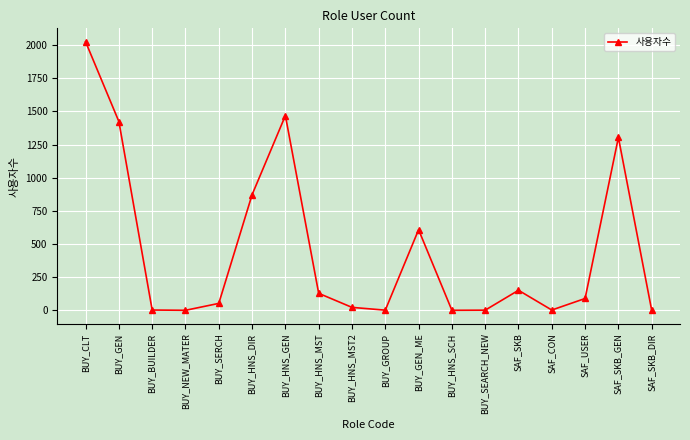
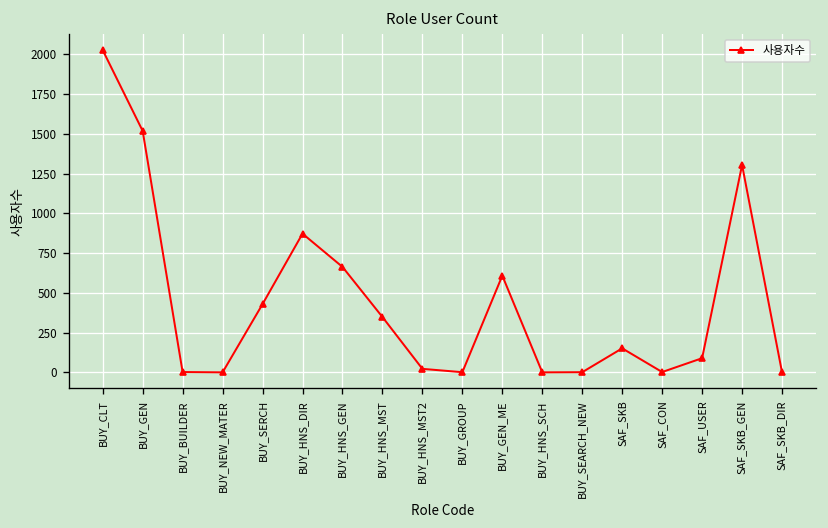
  {
    "BUY_CLT": 2030,
-   "BUY_GEN": 1420,
+   "BUY_GEN": 1520,
    "BUY_BUILDER": 0,
    "BUY_NEW_MATER": 0,
-   "BUY_SERCH": 50,
+   "BUY_SERCH": 430,
    "BUY_HNS_DIR": 870,
-   "BUY_HNS_GEN": 1470,
-   "BUY_HNS_MST": 130,
+   "BUY_HNS_GEN": 660,
+   "BUY_HNS_MST": 350,
    "BUY_HNS_MST2": 20,
    "BUY_GROUP": 0,
    "BUY_GEN_ME": 610,
    "BUY_HNS_SCH": 0,
    "BUY_SEARCH_NEW": 0,
    "SAF_SKB": 150,
    "SAF_CON": 0,
    "SAF_USER": 90,
    "SAF_SKB_GEN": 1300,
    "SAF_SKB_DIR": 0
  }
